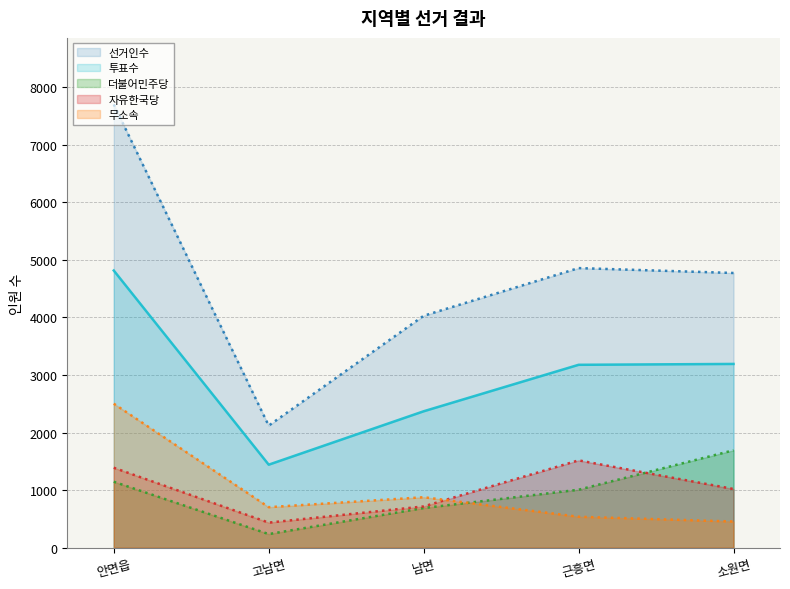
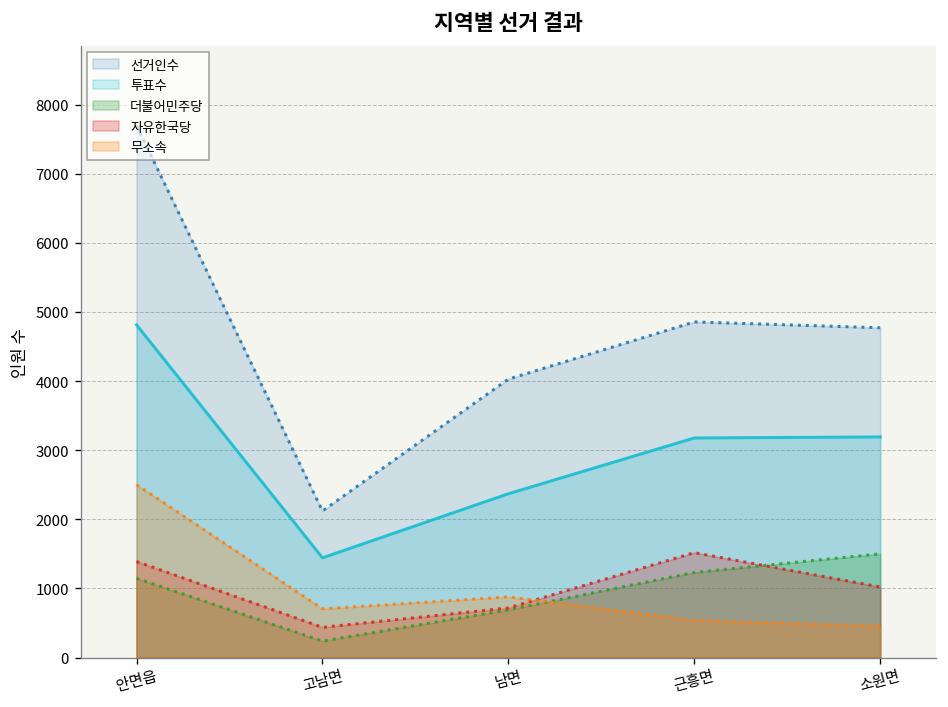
  {
    "더불어민주당": {
      "안면읍": 1100,
      "고남면": 200,
-     "근흥면": 1000,
-     "소원면": 1700
+     "근흥면": 1200,
+     "소원면": 1500
    }
  }
